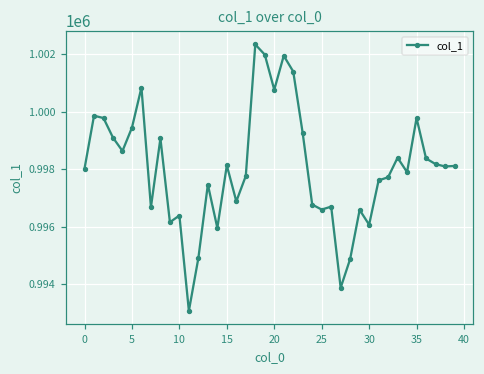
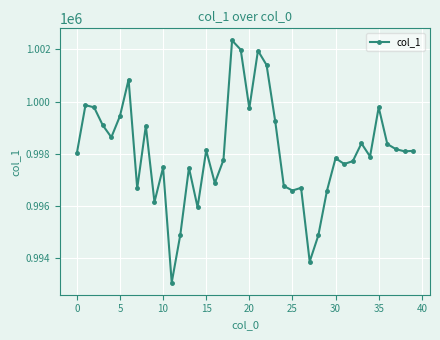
  {
    "0": 998000,
    "5": 999500,
-   "10": 996400,
+   "10": 997500,
    "15": 998100,
-   "20": 1000800,
+   "20": 999800,
    "25": 996600,
-   "30": 996100,
+   "30": 997800,
    "35": 999800
  }
